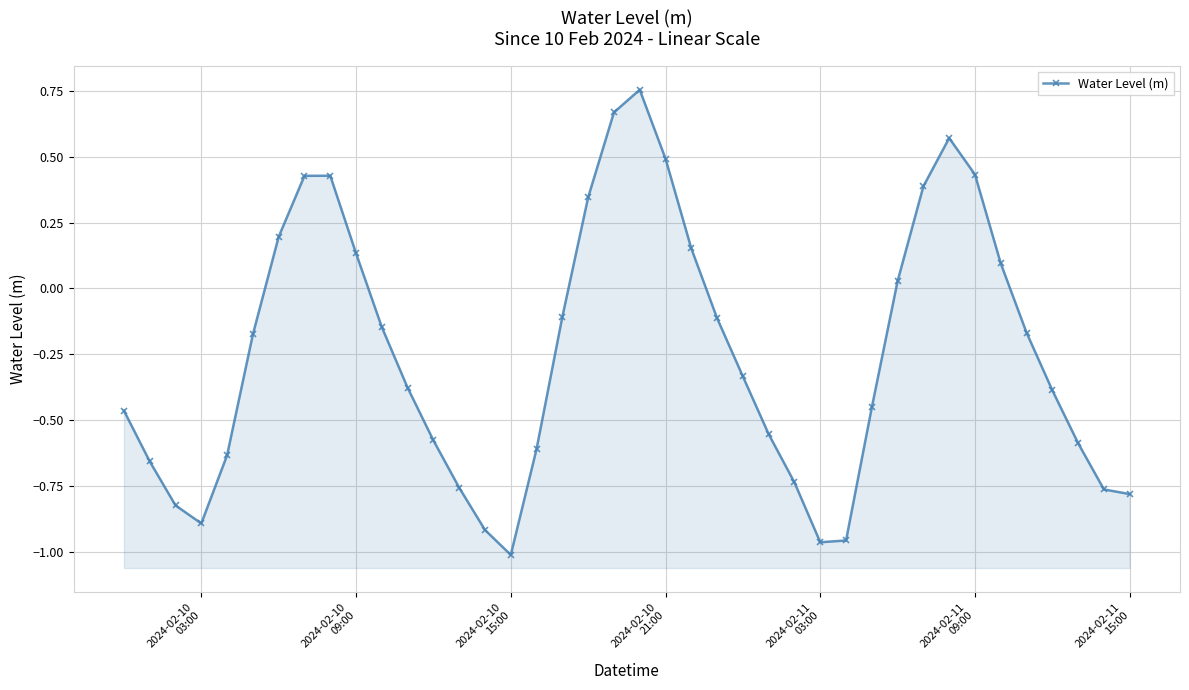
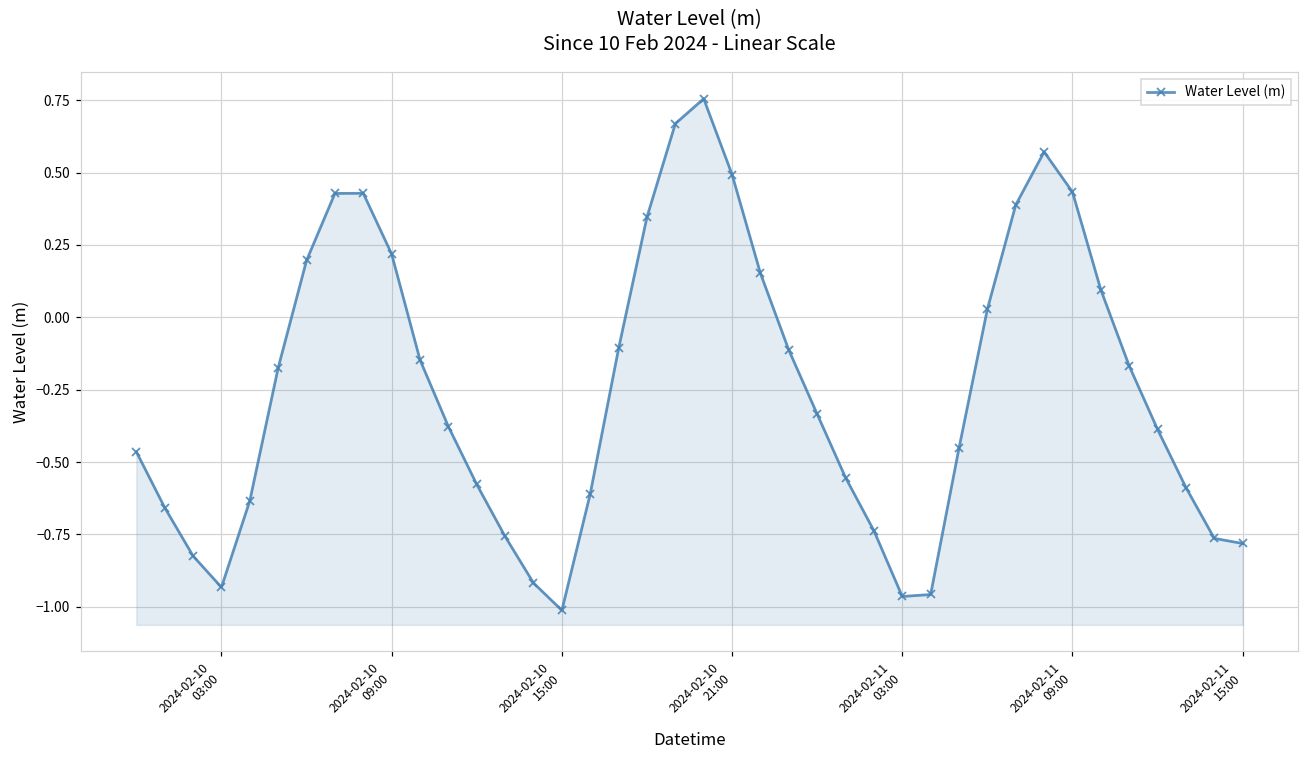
  {
-   "2024-02-10 03:00": -0.89,
-   "2024-02-10 09:00": 0.13,
+   "2024-02-10 03:00": -0.93,
+   "2024-02-10 09:00": 0.22,
    "2024-02-10 15:00": -1.01,
    "2024-02-10 21:00": 0.49,
    "2024-02-11 03:00": -0.96,
    "2024-02-11 09:00": 0.43,
    "2024-02-11 15:00": -0.78
  }
